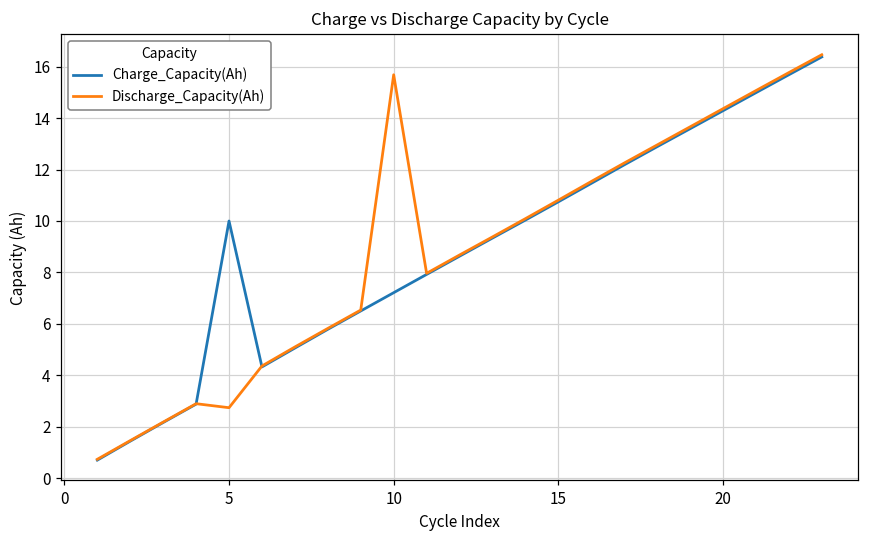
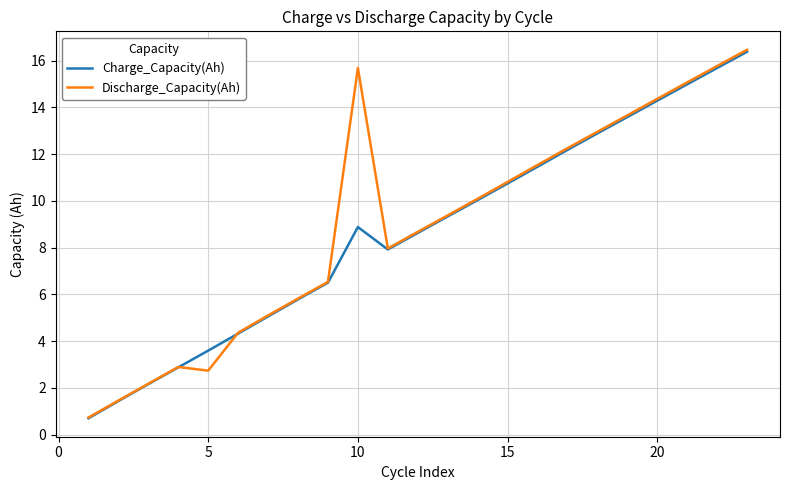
  {
    "Charge_Capacity(Ah)": {
-     "5": 10.0,
-     "10": 7.2
+     "5": 3.6,
+     "10": 8.9
    },
    "Discharge_Capacity(Ah)": {
      "5": 2.7,
      "10": 15.7
    }
  }
